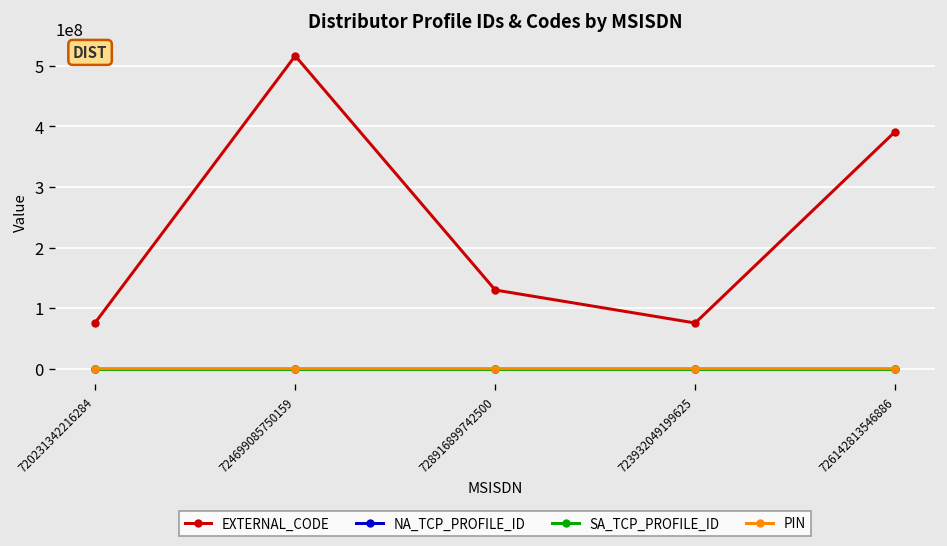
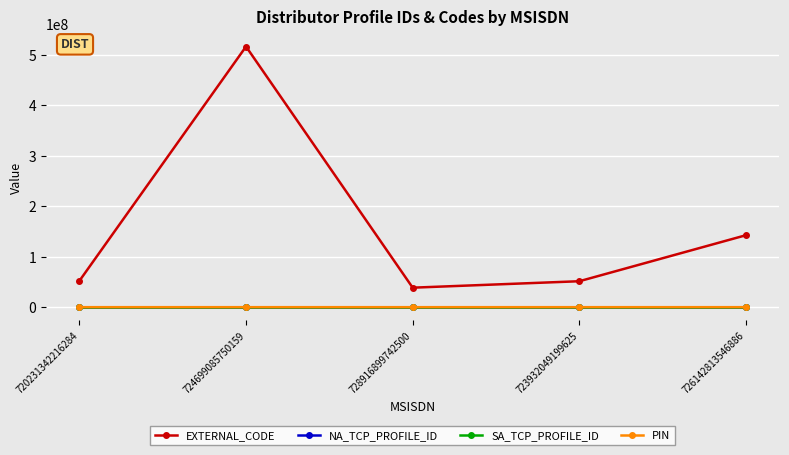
  {
    "EXTERNAL_CODE": {
-     "720231342216284": 80000000,
+     "720231342216284": 50000000,
      "724699085750159": 520000000,
-     "728916899742500": 130000000,
-     "723932049199625": 80000000,
-     "726142813546886": 390000000
+     "728916899742500": 40000000,
+     "723932049199625": 50000000,
+     "726142813546886": 140000000
    },
    "PIN": {
      "720231342216284": 0,
      "724699085750159": 0,
      "728916899742500": 0,
      "723932049199625": 0,
      "726142813546886": 0
    }
  }
